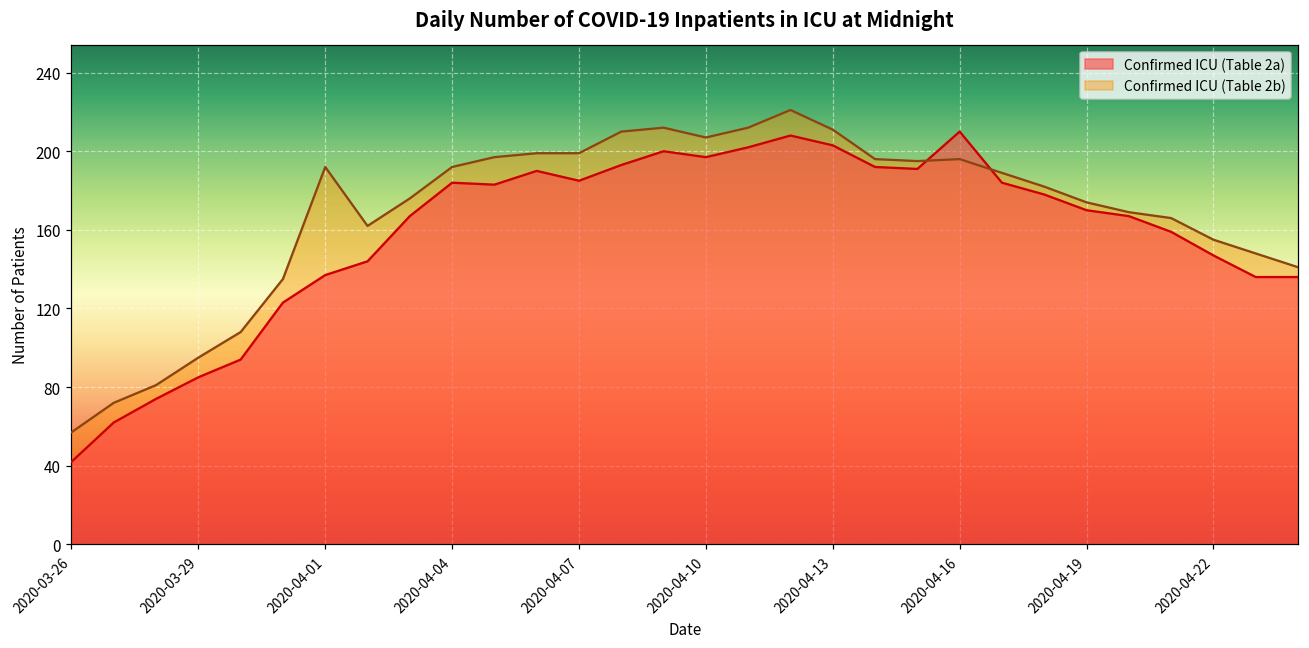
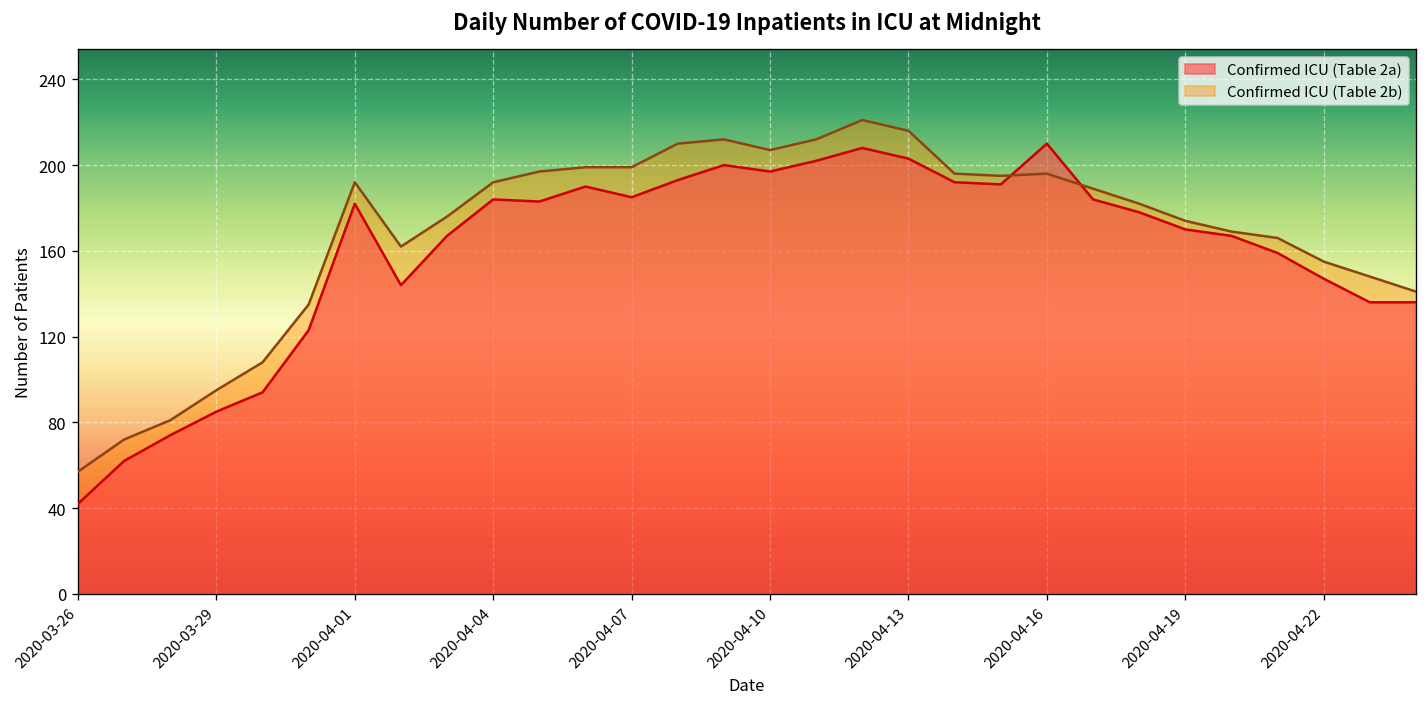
  {
    "Confirmed ICU (Table 2a)": {
      "2020-03-26": 42,
      "2020-03-29": 85,
-     "2020-04-01": 137,
+     "2020-04-01": 182,
      "2020-04-04": 184,
      "2020-04-07": 185,
      "2020-04-10": 197,
      "2020-04-13": 203,
      "2020-04-16": 210,
      "2020-04-19": 170,
      "2020-04-22": 147
    },
    "Confirmed ICU (Table 2b)": {
      "2020-03-26": 57,
      "2020-03-29": 95,
      "2020-04-01": 192,
      "2020-04-04": 192,
      "2020-04-07": 199,
      "2020-04-10": 207,
-     "2020-04-13": 211,
+     "2020-04-13": 216,
      "2020-04-16": 196,
      "2020-04-19": 174,
      "2020-04-22": 155
    }
  }
